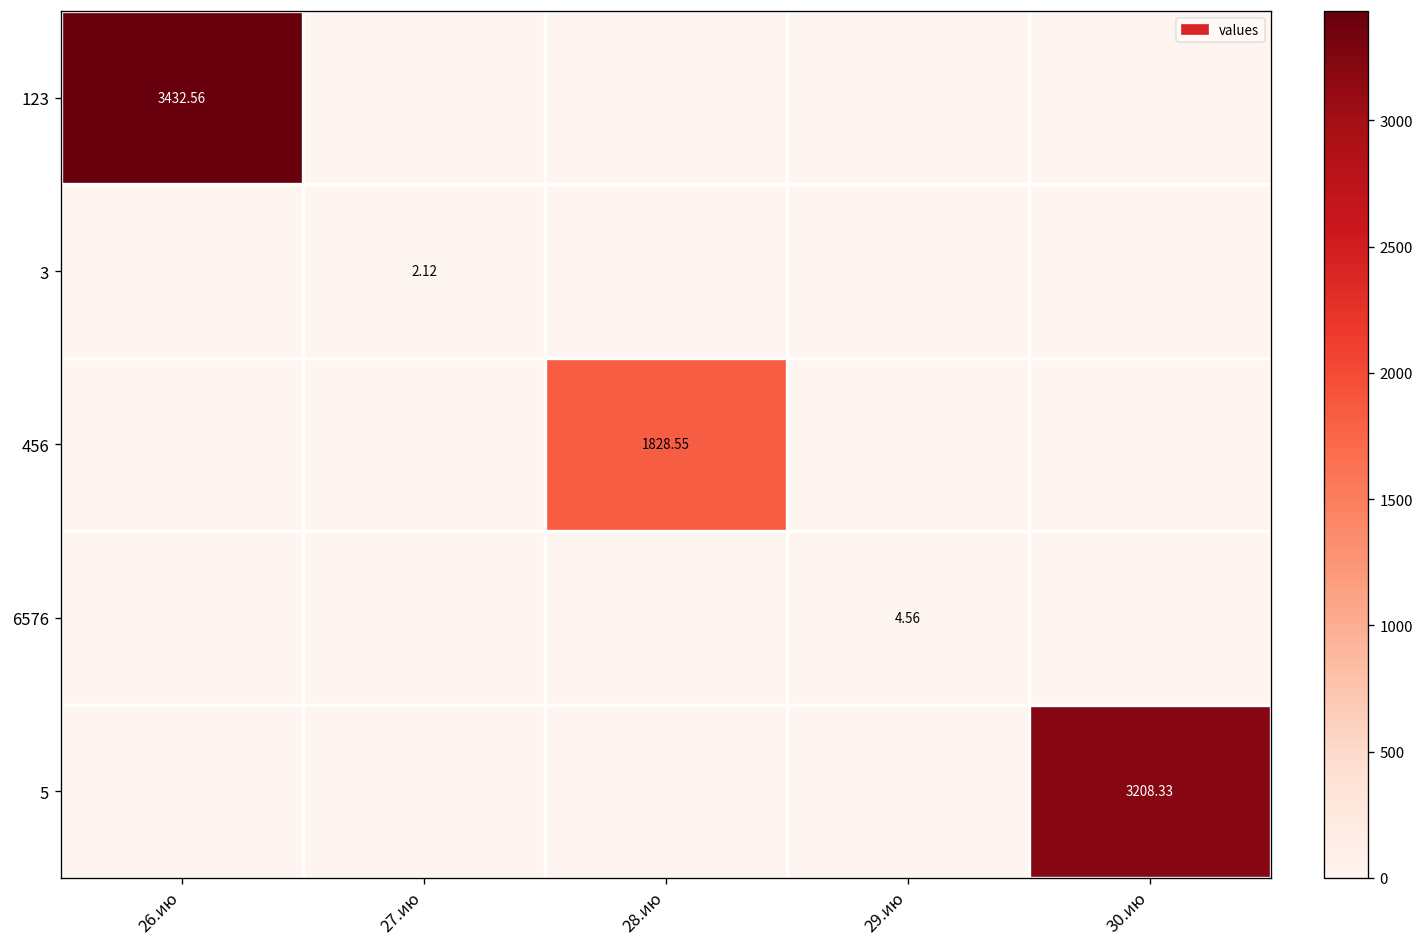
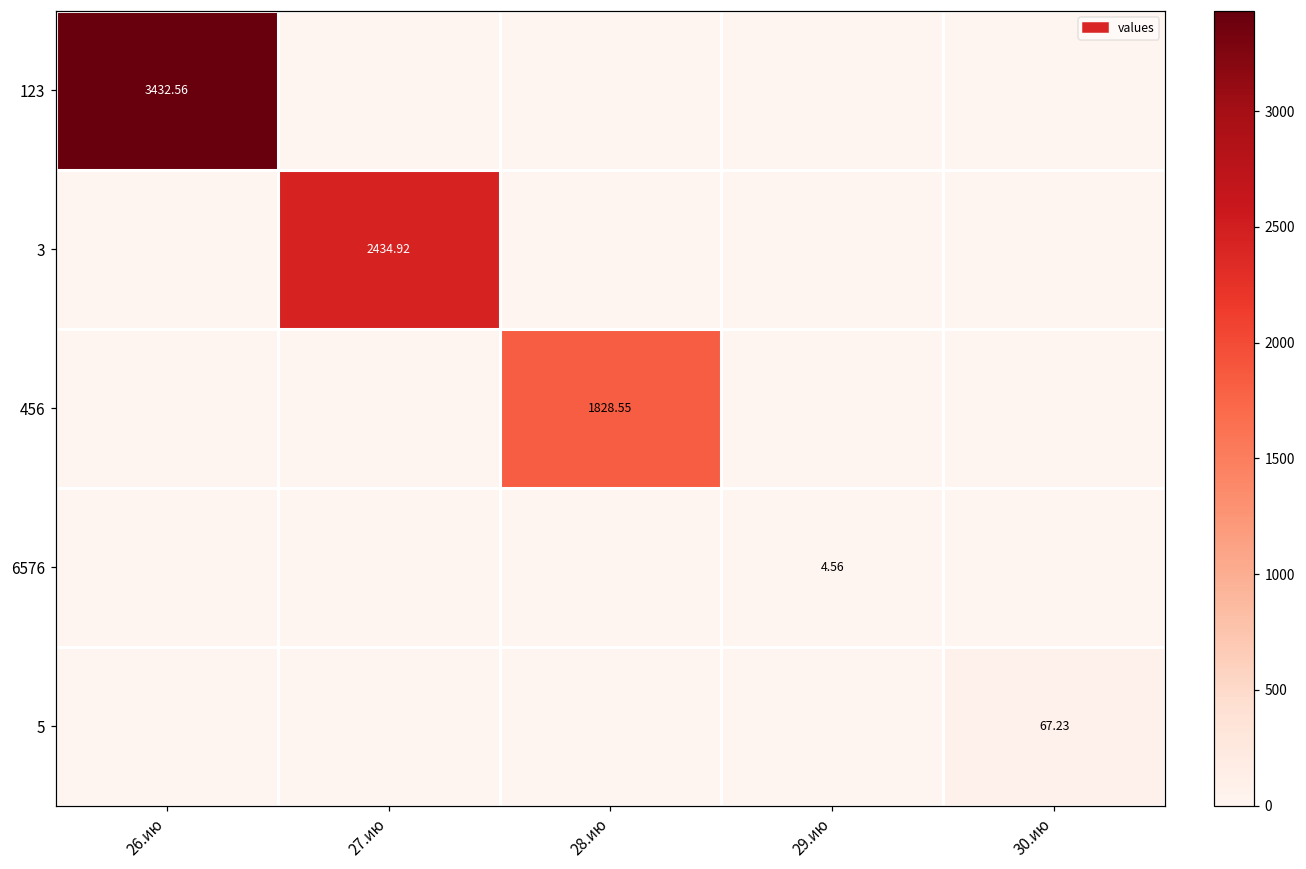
  {
    "123": {
      "26.ию": 3432.56
    },
    "3": {
-     "27.ию": 2.12
+     "27.ию": 2434.92
    },
    "456": {
      "28.ию": 1828.55
    },
    "6576": {
      "29.ию": 4.56
    },
    "5": {
-     "30.ию": 3208.33
+     "30.ию": 67.23
    }
  }
